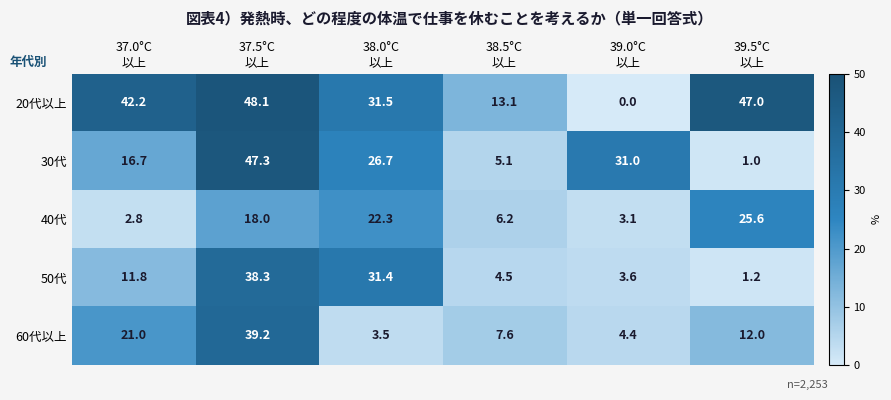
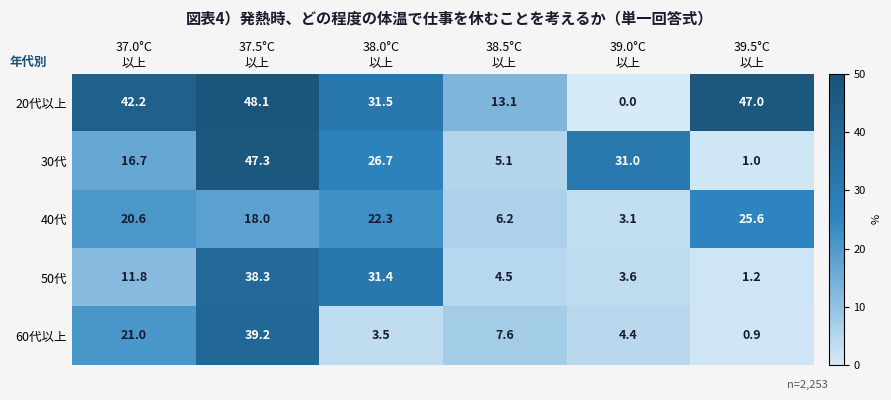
  {
    "20代以上": {
      "37.0°C 以上": 42.2,
      "37.5°C 以上": 48.1,
      "38.0°C 以上": 31.5,
      "38.5°C 以上": 13.1,
      "39.0°C 以上": 0.0,
      "39.5°C 以上": 47.0
    },
    "30代": {
      "37.0°C 以上": 16.7,
      "37.5°C 以上": 47.3,
      "38.0°C 以上": 26.7,
      "38.5°C 以上": 5.1,
      "39.0°C 以上": 31.0,
      "39.5°C 以上": 1.0
    },
    "40代": {
-     "37.0°C 以上": 2.8,
+     "37.0°C 以上": 20.6,
      "37.5°C 以上": 18.0,
      "38.0°C 以上": 22.3,
      "38.5°C 以上": 6.2,
      "39.0°C 以上": 3.1,
      "39.5°C 以上": 25.6
    },
    "50代": {
      "37.0°C 以上": 11.8,
      "37.5°C 以上": 38.3,
      "38.0°C 以上": 31.4,
      "38.5°C 以上": 4.5,
      "39.0°C 以上": 3.6,
      "39.5°C 以上": 1.2
    },
    "60代以上": {
      "37.0°C 以上": 21.0,
      "37.5°C 以上": 39.2,
      "38.0°C 以上": 3.5,
      "38.5°C 以上": 7.6,
      "39.0°C 以上": 4.4,
-     "39.5°C 以上": 12.0
+     "39.5°C 以上": 0.9
    }
  }
